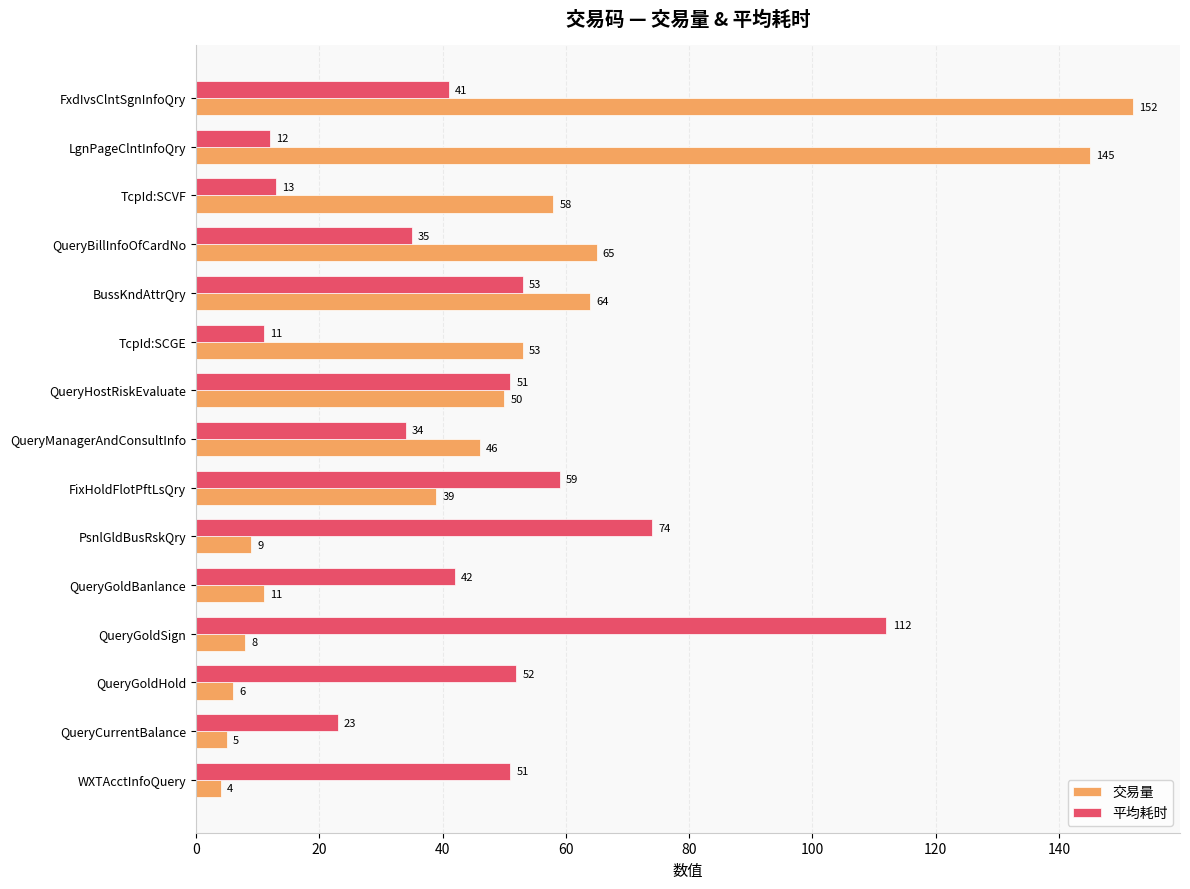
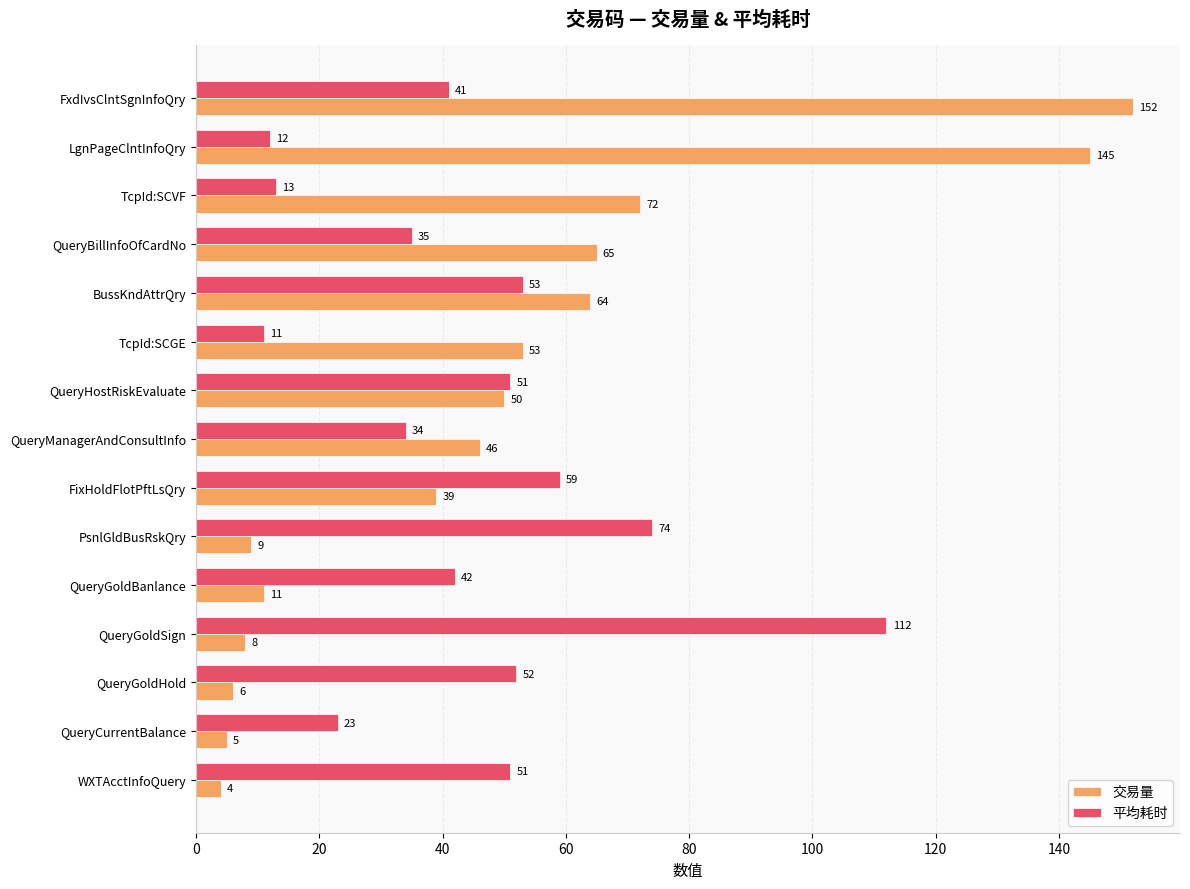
  {
    "交易量": {
      "FxdIvsClntSgnInfoQry": 152,
      "LgnPageClntInfoQry": 145,
-     "TcpId:SCVF": 58,
+     "TcpId:SCVF": 72,
      "QueryBillInfoOfCardNo": 65,
      "BussKndAttrQry": 64,
      "TcpId:SCGE": 53,
      "QueryHostRiskEvaluate": 50,
      "QueryManagerAndConsultInfo": 46,
      "FixHoldFlotPftLsQry": 39,
      "PsnlGldBusRskQry": 9,
      "QueryGoldBanlance": 11,
      "QueryGoldSign": 8,
      "QueryGoldHold": 6,
      "QueryCurrentBalance": 5,
      "WXTAcctInfoQuery": 4
    },
    "平均耗时": {
      "FxdIvsClntSgnInfoQry": 41,
      "LgnPageClntInfoQry": 12,
      "TcpId:SCVF": 13,
      "QueryBillInfoOfCardNo": 35,
      "BussKndAttrQry": 53,
      "TcpId:SCGE": 11,
      "QueryHostRiskEvaluate": 51,
      "QueryManagerAndConsultInfo": 34,
      "FixHoldFlotPftLsQry": 59,
      "PsnlGldBusRskQry": 74,
      "QueryGoldBanlance": 42,
      "QueryGoldSign": 112,
      "QueryGoldHold": 52,
      "QueryCurrentBalance": 23,
      "WXTAcctInfoQuery": 51
    }
  }
